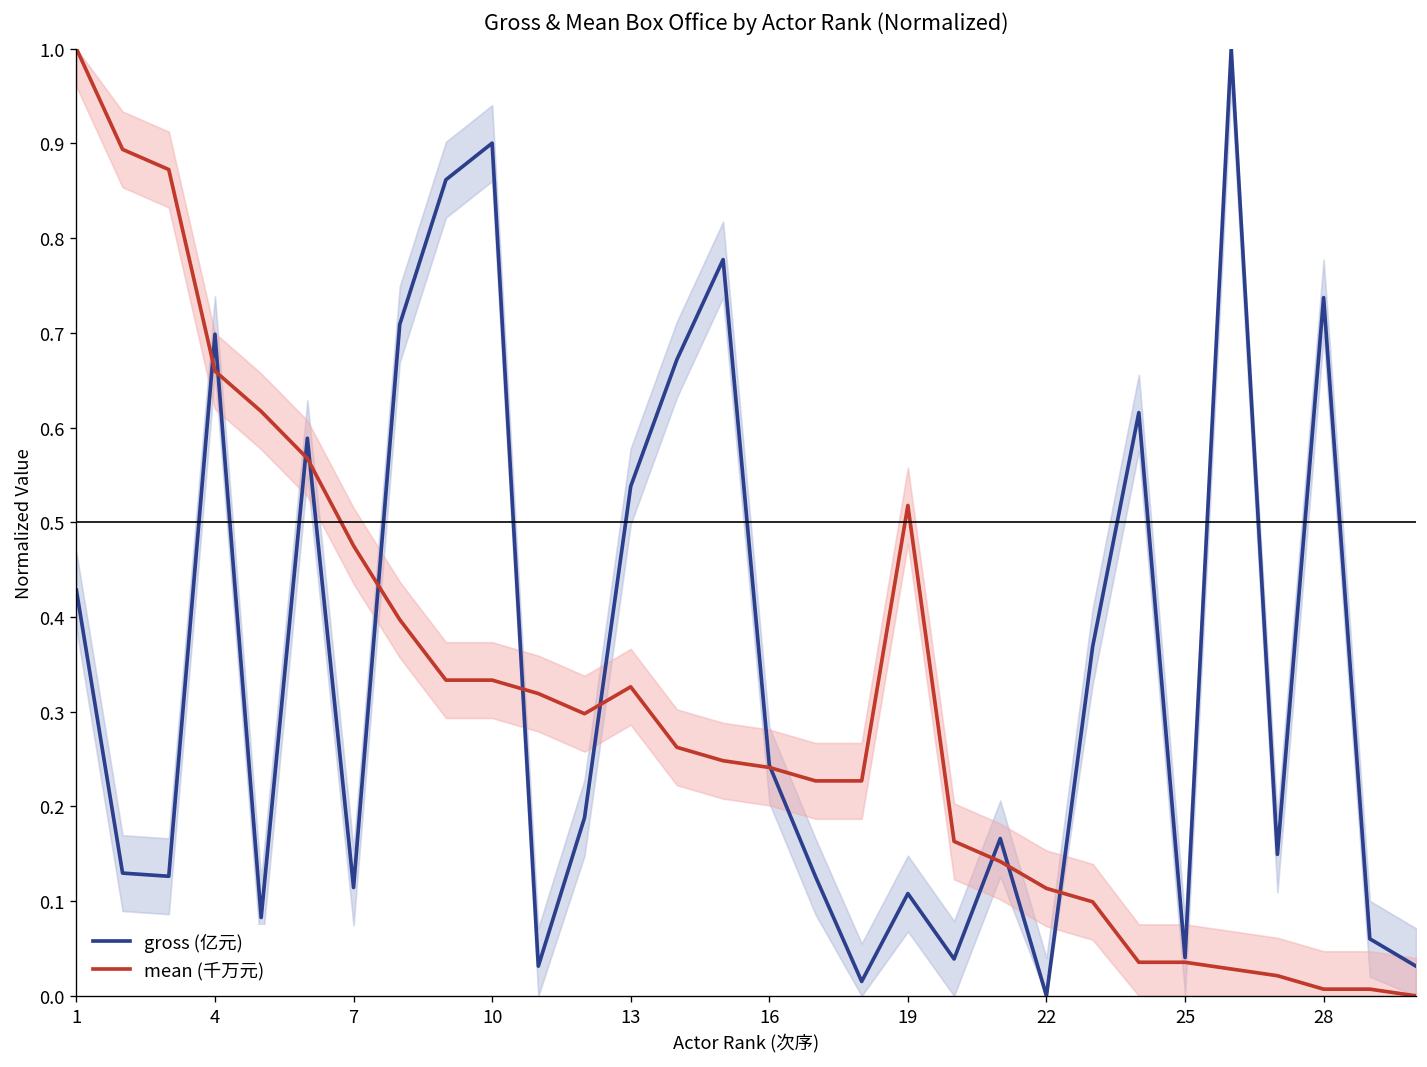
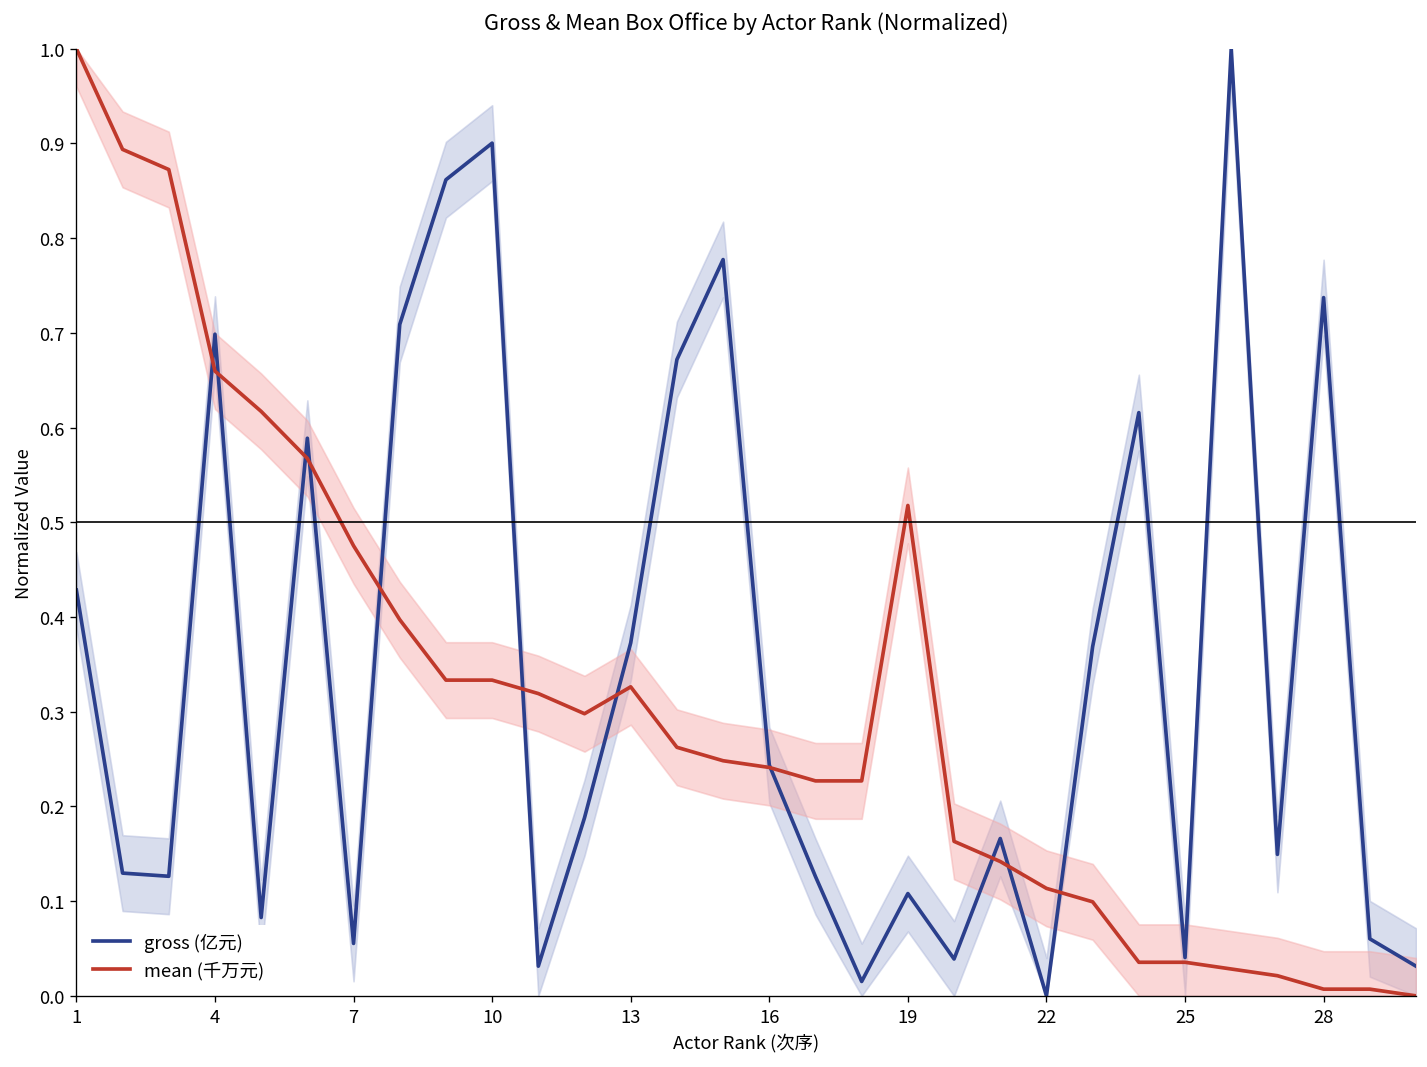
  {
    "gross (亿元)": {
      "1": 0.43,
-     "7": 0.11,
+     "7": 0.06,
      "10": 0.90,
-     "13": 0.54,
+     "13": 0.37,
      "19": 0.11,
      "22": 0.00,
      "25": 0.04,
      "28": 0.74
    },
    "mean (千万元)": {
      "4": 0.66,
      "7": 0.48,
      "10": 0.33,
      "13": 0.33,
      "19": 0.52,
      "22": 0.11,
      "25": 0.04,
      "28": 0.01
    }
  }
